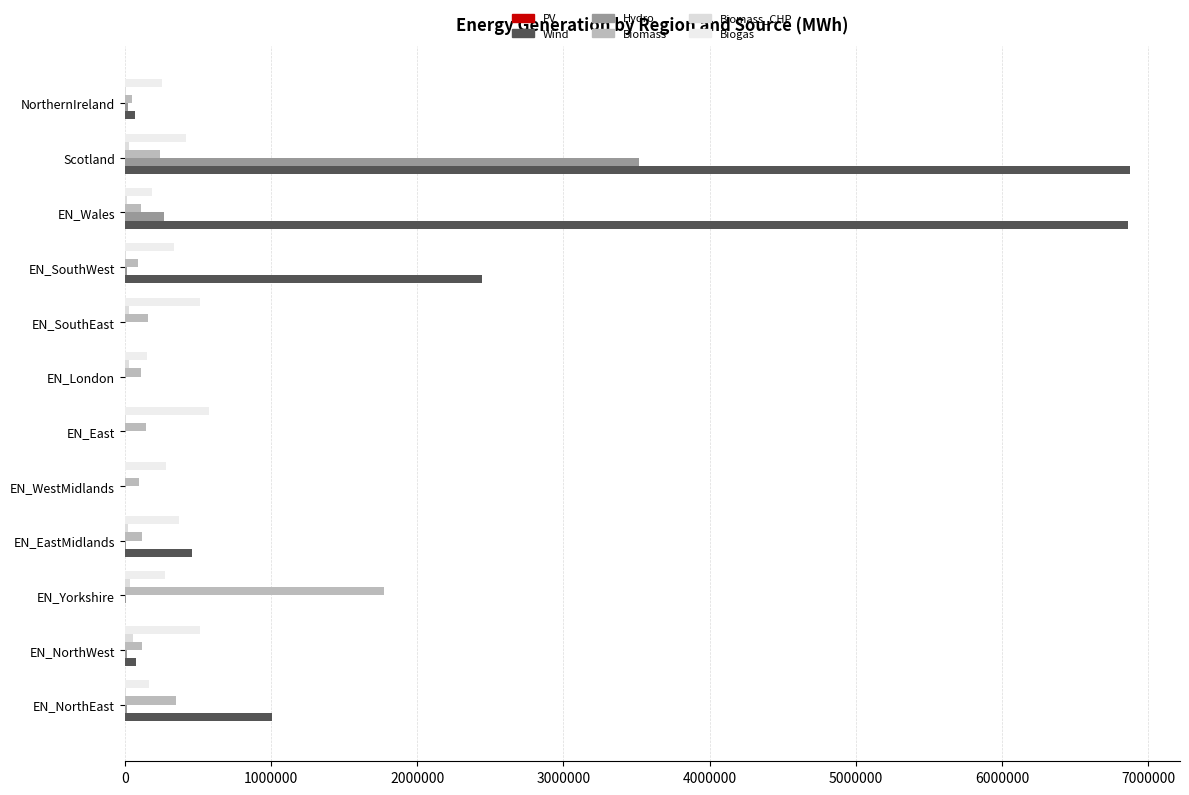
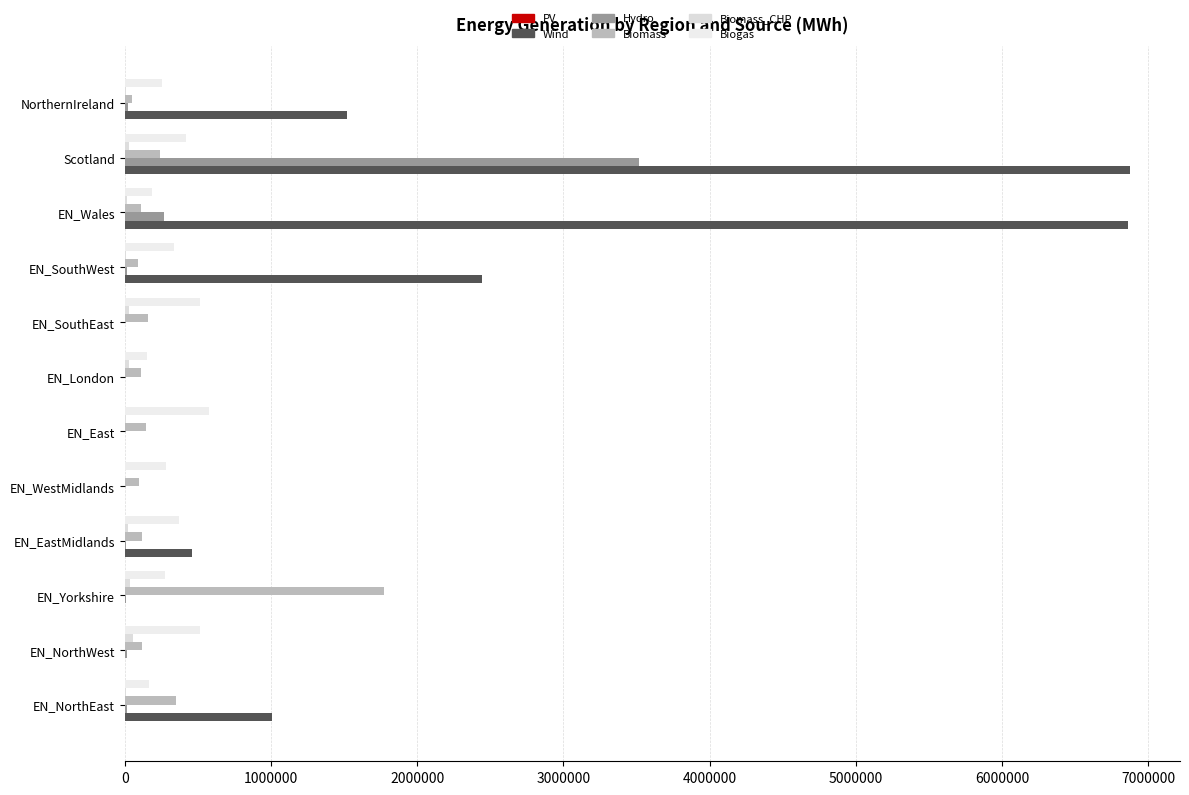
  {
    "PV": {
      "NorthernIreland": 0,
      "Scotland": 0,
      "EN_Wales": 0,
      "EN_SouthWest": 0,
      "EN_SouthEast": 0,
      "EN_London": 0,
      "EN_East": 0,
      "EN_WestMidlands": 0,
      "EN_EastMidlands": 0,
      "EN_Yorkshire": 0,
      "EN_NorthWest": 0,
      "EN_NorthEast": 0
    },
    "Wind": {
-     "NorthernIreland": 70000,
+     "NorthernIreland": 1520000,
      "Scotland": 6870000,
      "EN_Wales": 6860000,
      "EN_SouthWest": 2440000,
      "EN_SouthEast": 0,
      "EN_East": 0,
      "EN_WestMidlands": 0,
      "EN_EastMidlands": 460000,
      "EN_Yorkshire": 0,
-     "EN_NorthWest": 80000,
+     "EN_NorthWest": 0,
      "EN_NorthEast": 1000000
    }
  }
